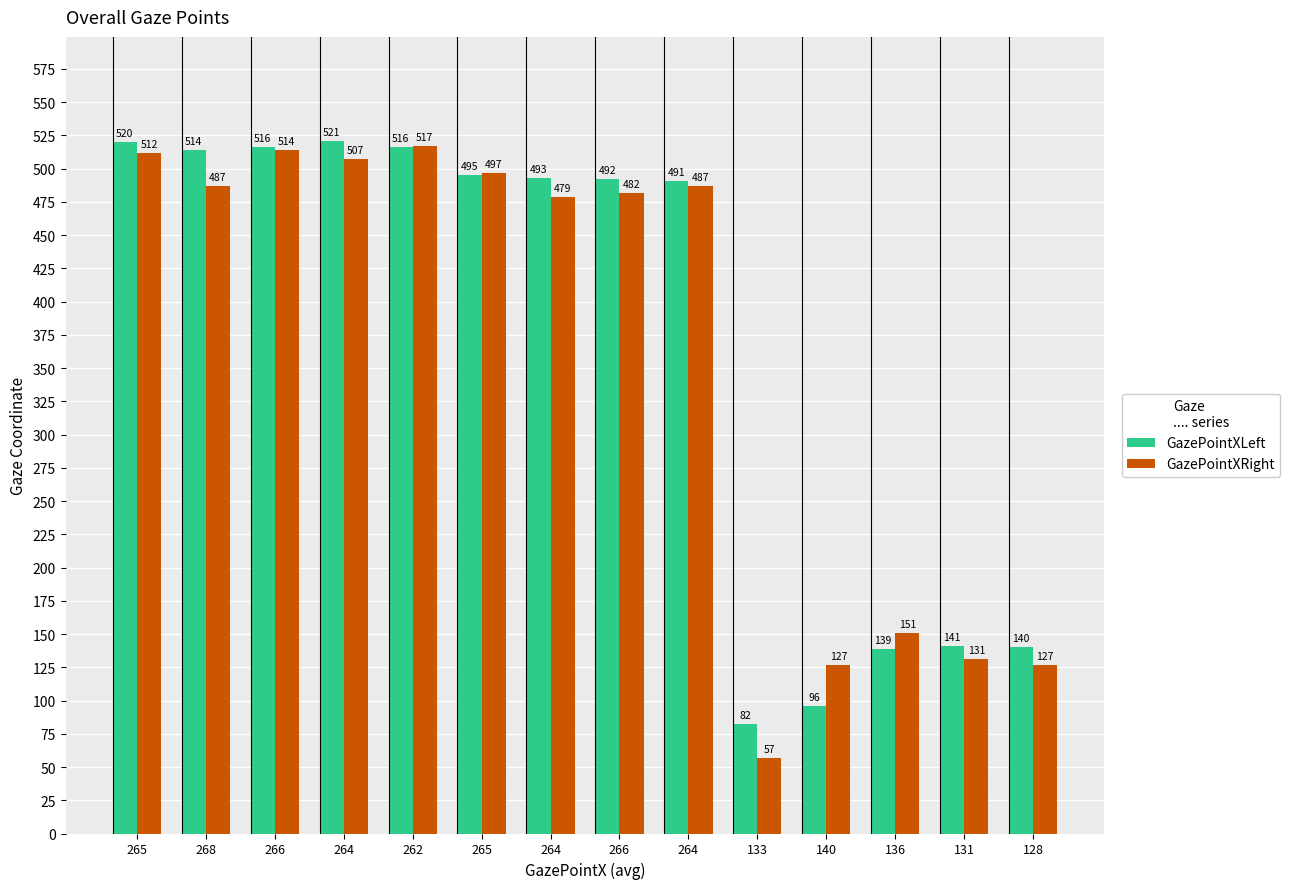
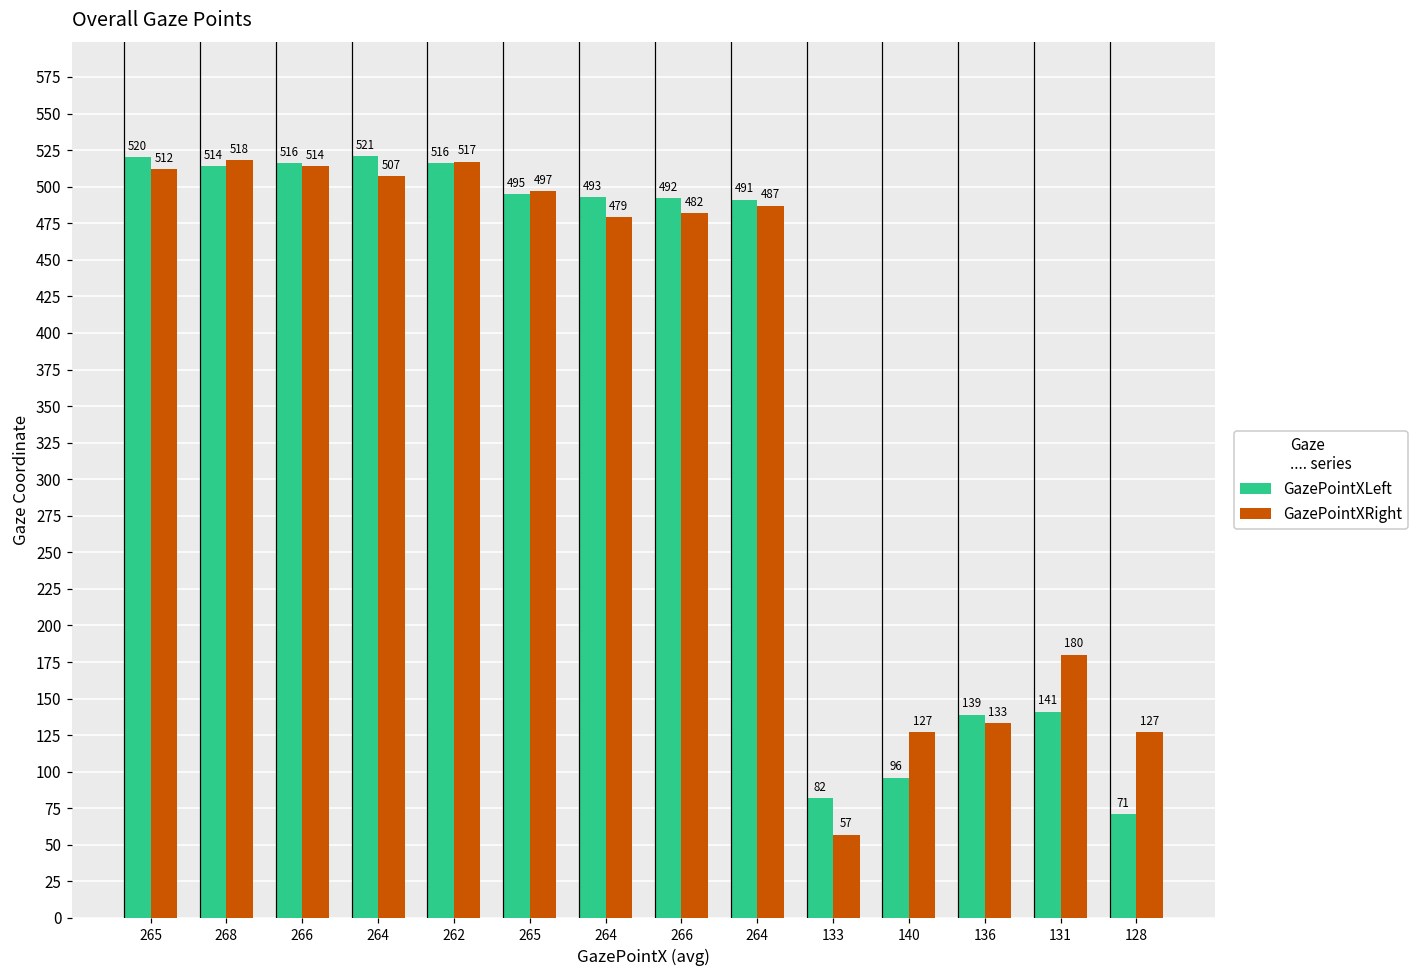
  {
    "GazePointXLeft": {
      "268": 514,
      "262": 516,
      "133": 82,
      "140": 96,
      "136": 139,
      "131": 141,
-     "128": 140
+     "128": 71
    },
    "GazePointXRight": {
-     "268": 487,
+     "268": 518,
      "262": 517,
      "133": 57,
      "140": 127,
-     "136": 151,
-     "131": 131,
+     "136": 133,
+     "131": 180,
      "128": 127
    }
  }
